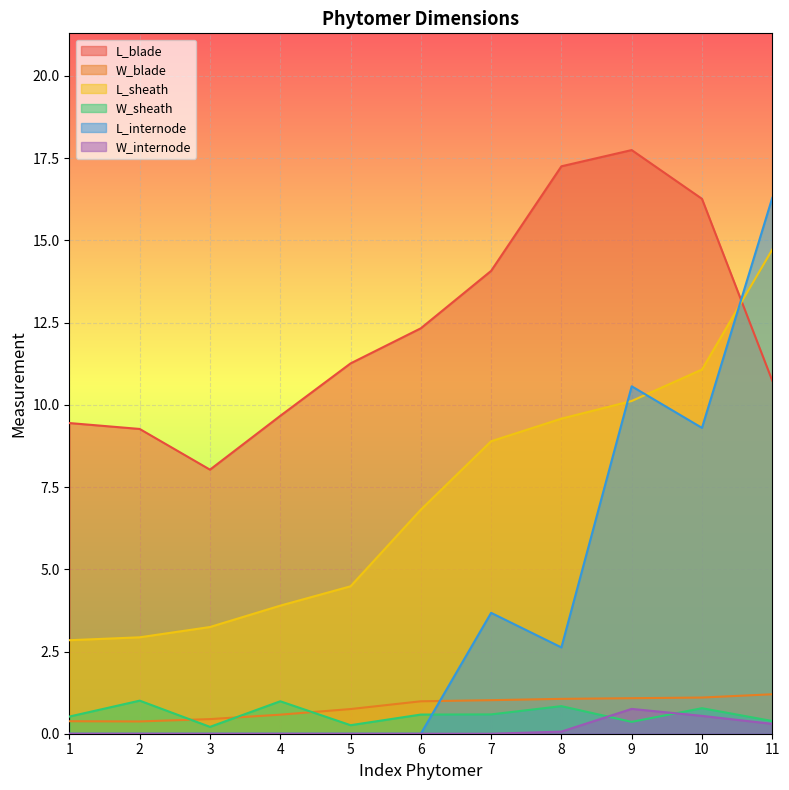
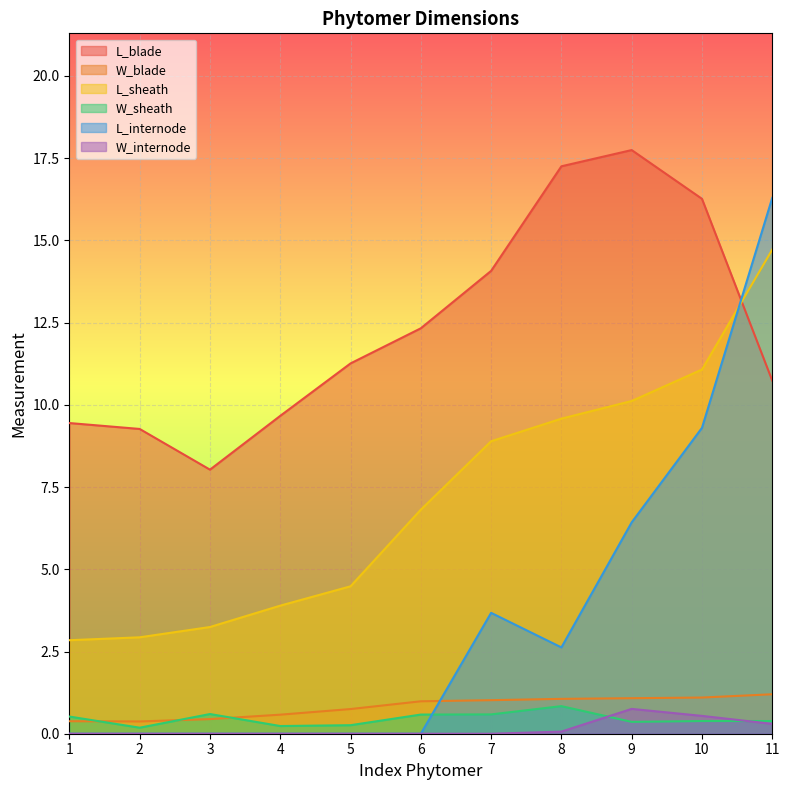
  {
    "W_sheath": {
      "1": 0.5,
-     "2": 1.0,
-     "3": 0.2,
-     "4": 1.0,
+     "2": 0.2,
+     "3": 0.6,
+     "4": 0.2,
      "5": 0.3,
      "6": 0.6,
      "7": 0.6,
      "8": 0.8,
      "9": 0.4,
-     "10": 0.8,
+     "10": 0.4,
      "11": 0.4
    },
    "L_internode": {
      "7": 3.7,
      "8": 2.6,
-     "9": 10.6,
+     "9": 6.4,
      "10": 9.3,
      "11": 16.3
    },
    "W_internode": {
      "7": 0.0,
      "8": 0.1,
      "9": 0.8,
      "10": 0.5,
      "11": 0.3
    }
  }
